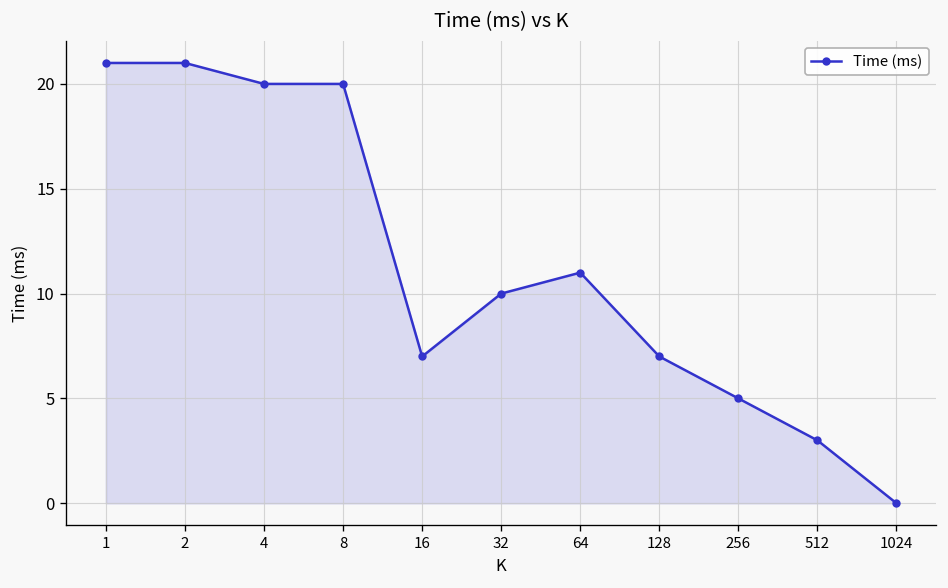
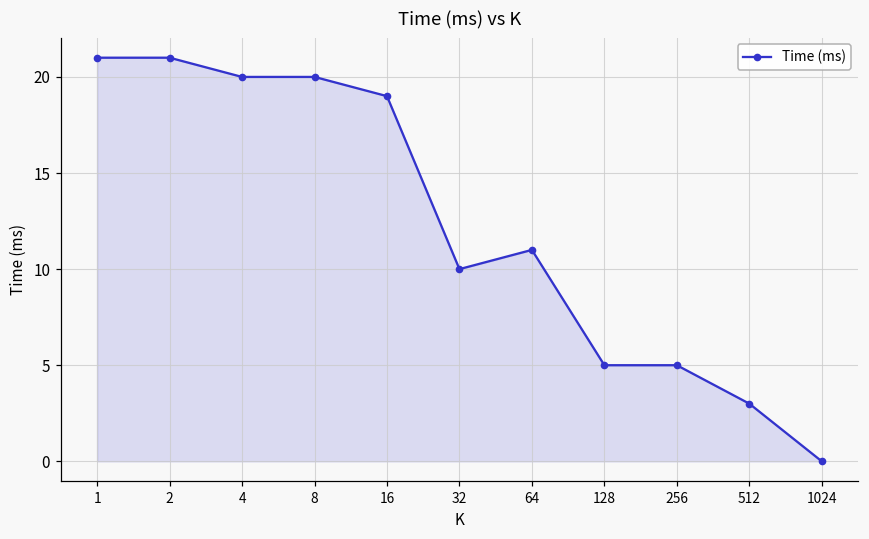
  {
    "1": 21,
    "2": 21,
    "4": 20,
    "8": 20,
-   "16": 7,
+   "16": 19,
    "32": 10,
    "64": 11,
-   "128": 7,
+   "128": 5,
    "256": 5,
    "512": 3,
    "1024": 0
  }
